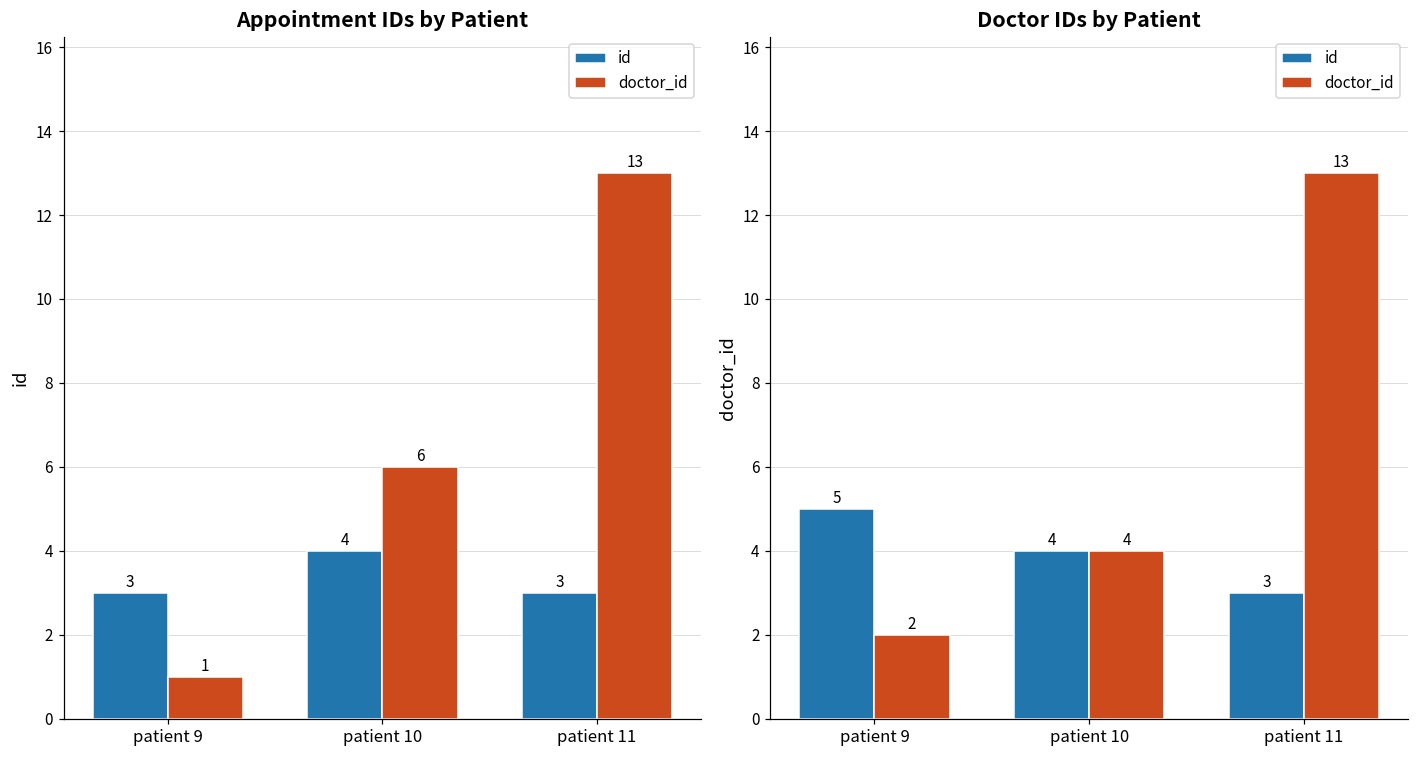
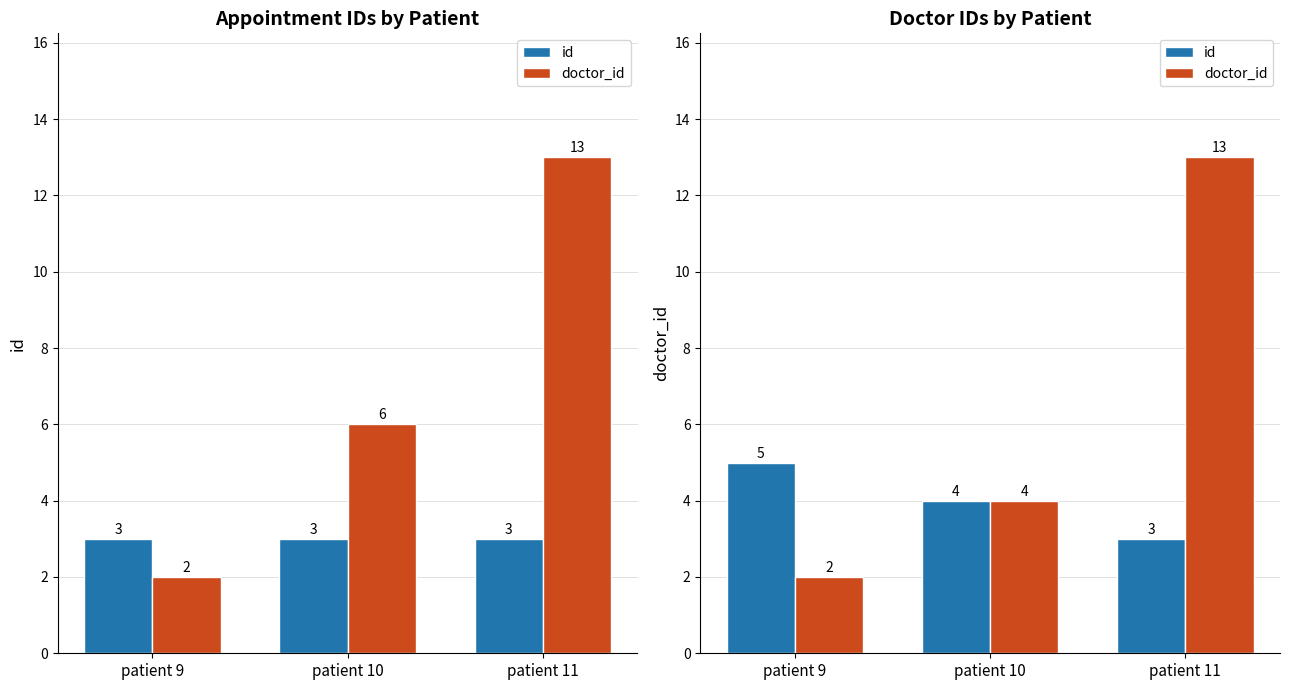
  {
    "Appointment IDs by Patient": {
      "id": {
        "patient 9": 3,
-       "patient 10": 4,
+       "patient 10": 3,
        "patient 11": 3
      },
      "doctor_id": {
-       "patient 9": 1,
+       "patient 9": 2,
        "patient 10": 6,
        "patient 11": 13
      }
    },
    "Doctor IDs by Patient": {
      "id": {
        "patient 9": 5,
        "patient 10": 4,
        "patient 11": 3
      },
      "doctor_id": {
        "patient 9": 2,
        "patient 10": 4,
        "patient 11": 13
      }
    }
  }
